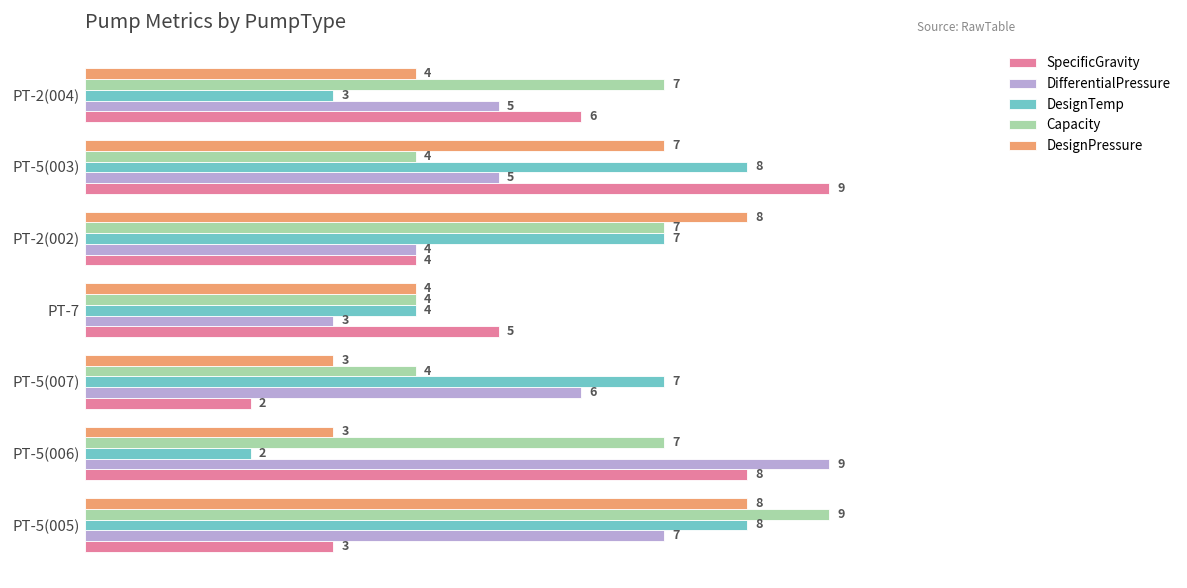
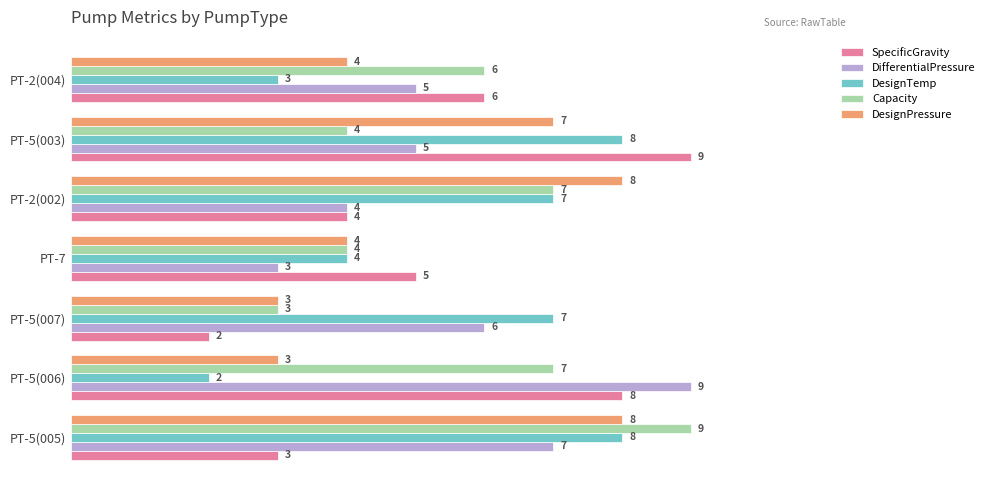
  {
    "DifferentialPressure": {
      "PT-2(004)": 5,
      "PT-5(003)": 5,
      "PT-2(002)": 4,
      "PT-7": 3,
      "PT-5(007)": 6,
      "PT-5(006)": 9,
      "PT-5(005)": 7
    },
    "DesignTemp": {
      "PT-2(004)": 3,
      "PT-5(003)": 8,
      "PT-2(002)": 7,
      "PT-7": 4,
      "PT-5(007)": 7,
      "PT-5(006)": 2,
      "PT-5(005)": 8
    },
    "Capacity": {
-     "PT-2(004)": 7,
+     "PT-2(004)": 6,
      "PT-5(003)": 4,
      "PT-2(002)": 7,
      "PT-7": 4,
-     "PT-5(007)": 4,
+     "PT-5(007)": 3,
      "PT-5(006)": 7,
      "PT-5(005)": 9
    }
  }
